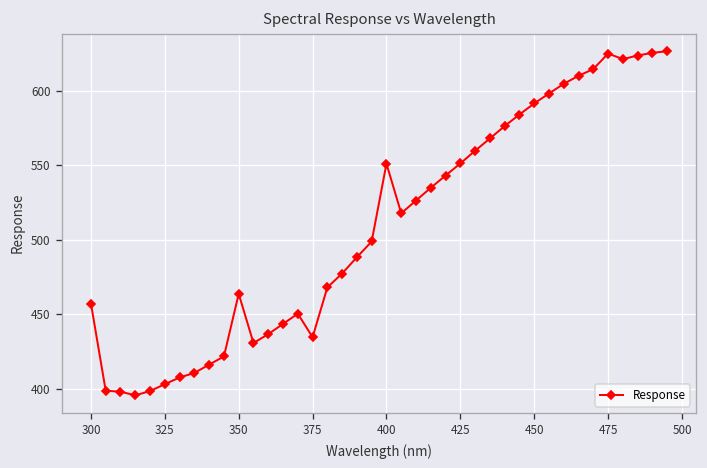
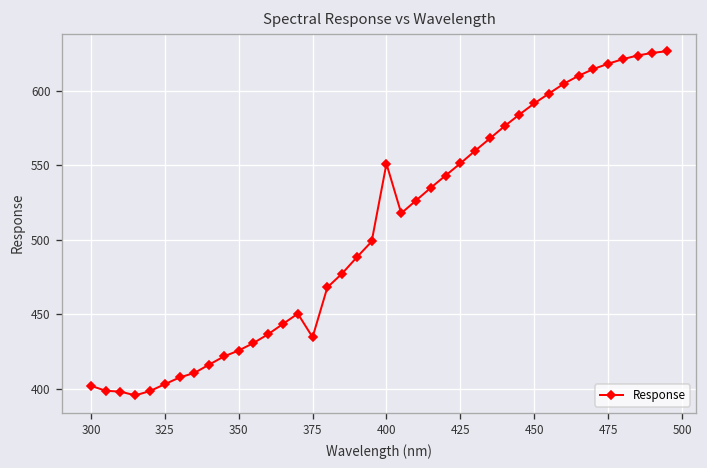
  {
-   "300": 457,
+   "300": 402,
    "325": 403,
-   "350": 464,
+   "350": 426,
    "375": 435,
    "400": 551,
    "425": 551,
    "450": 592,
-   "475": 625
+   "475": 618
  }
